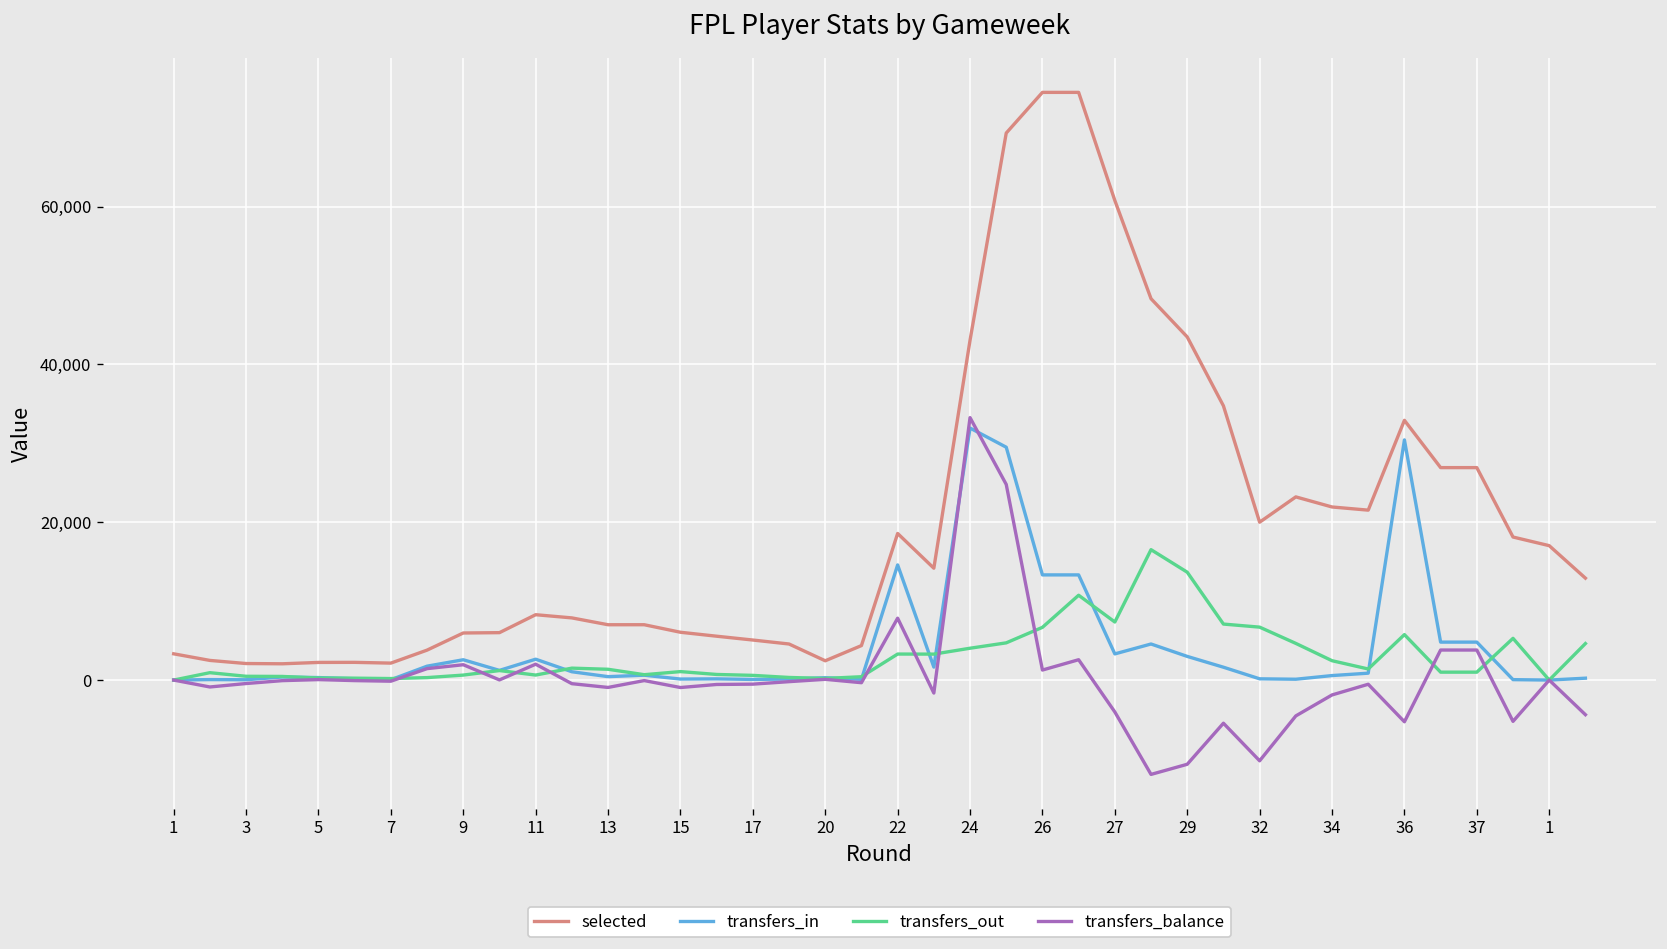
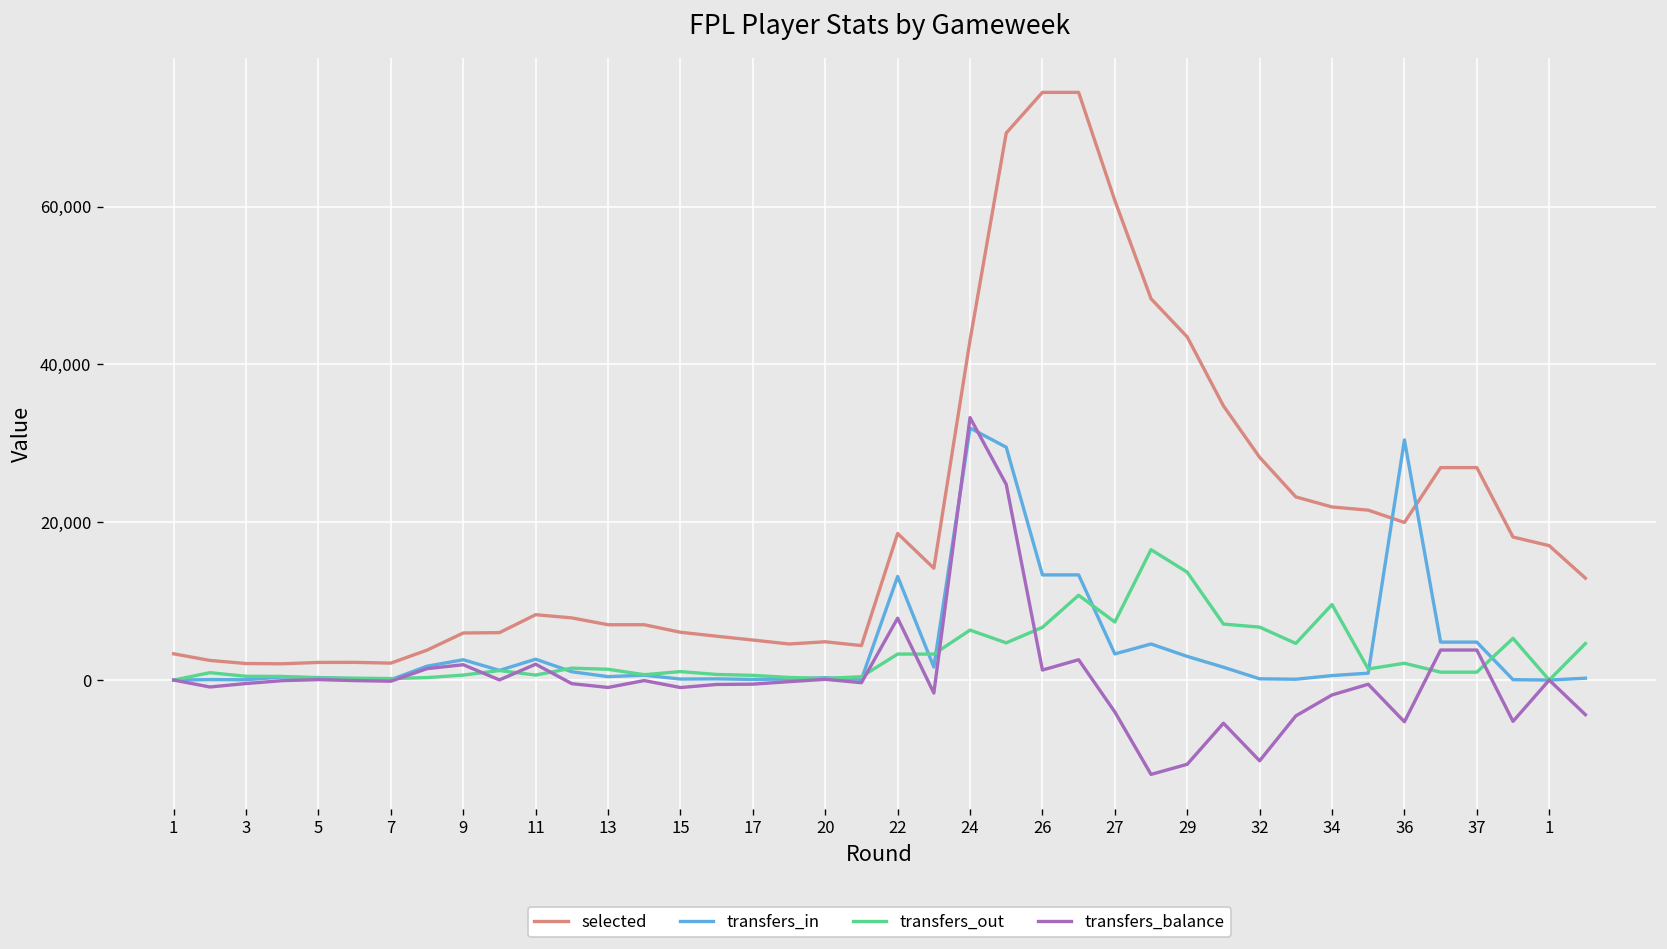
  {
    "selected": {
-     "20": "2,000",
+     "20": "5,000",
      "22": "19,000",
      "24": "43,000",
      "26": "74,000",
-     "32": "20,000",
+     "32": "28,000",
      "34": "22,000",
-     "36": "33,000"
+     "36": "20,000"
    },
    "transfers_in": {
-     "22": "15,000",
+     "22": "13,000",
      "24": "32,000",
      "26": "13,000",
      "32": "0",
      "34": "1,000",
      "36": "30,000"
    },
    "transfers_out": {
      "22": "3,000",
-     "24": "4,000",
+     "24": "6,000",
      "26": "7,000",
      "32": "7,000",
-     "34": "2,000",
-     "36": "6,000"
+     "34": "10,000",
+     "36": "2,000"
    },
    "transfers_balance": {
      "22": "8,000",
      "24": "33,000",
      "26": "1,000",
      "32": "-10,000",
      "34": "-2,000",
      "36": "-5,000"
    }
  }
